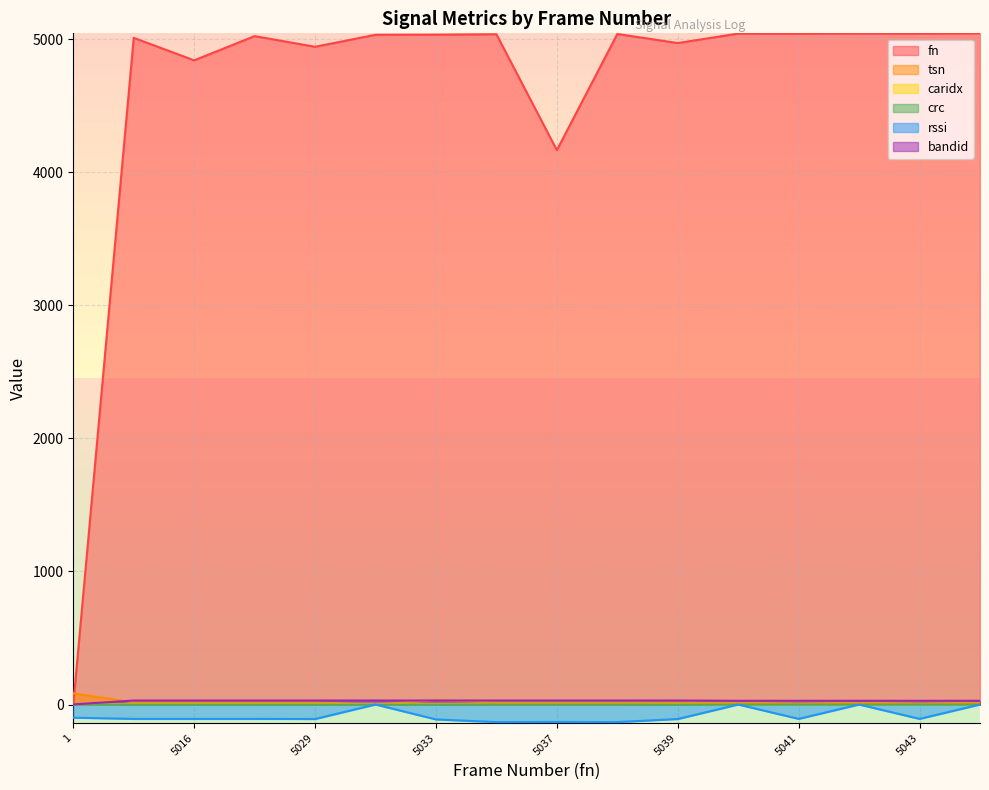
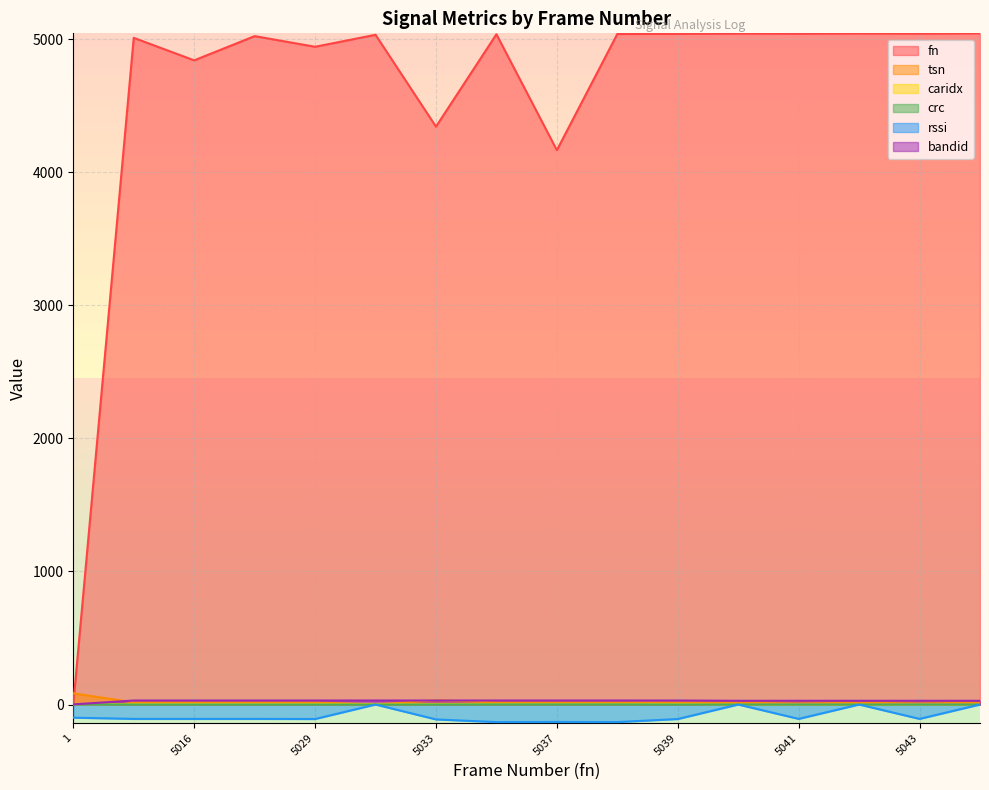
  {
    "fn": {
      "5016": 4840,
      "5029": 4940,
-     "5033": 5030,
+     "5033": 4340,
      "5037": 4170,
-     "5039": 4970,
+     "5039": 5040,
      "5041": 5040,
      "5043": 5040
    },
    "tsn": {
      "1": 80
    }
  }
